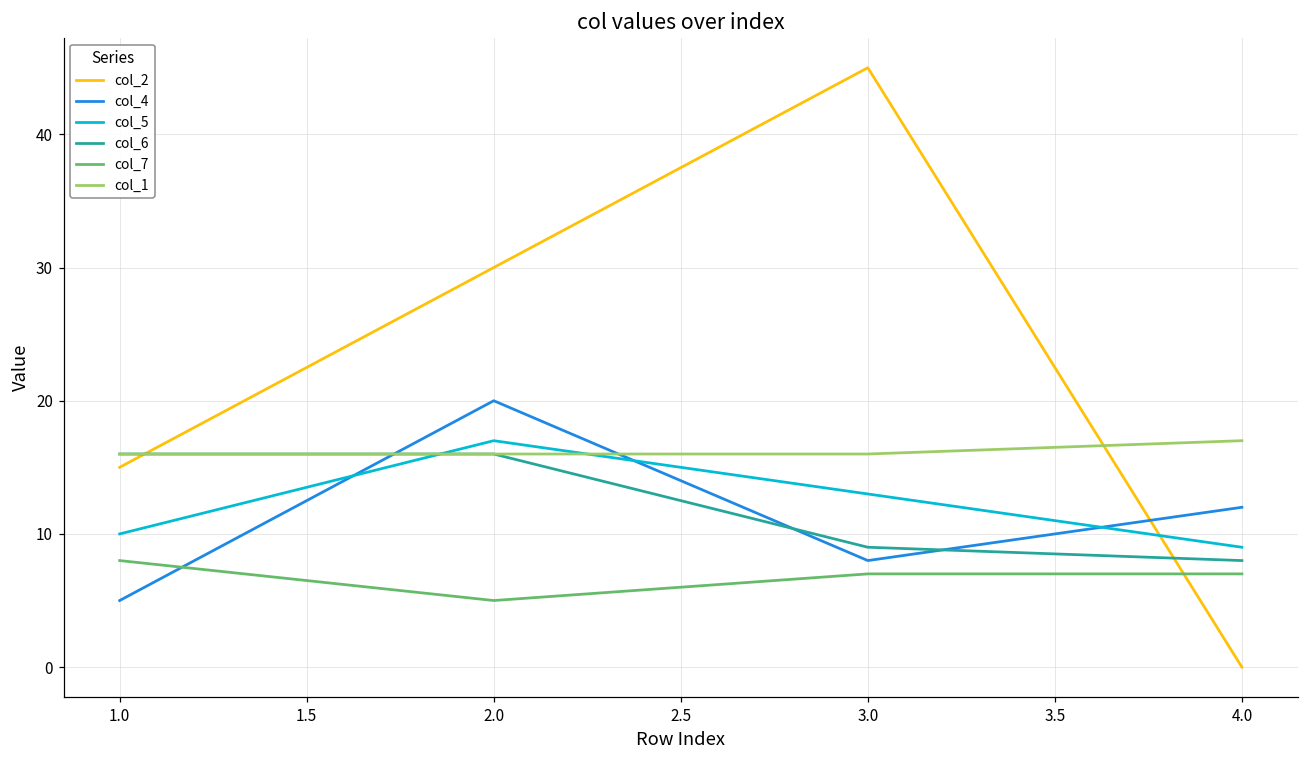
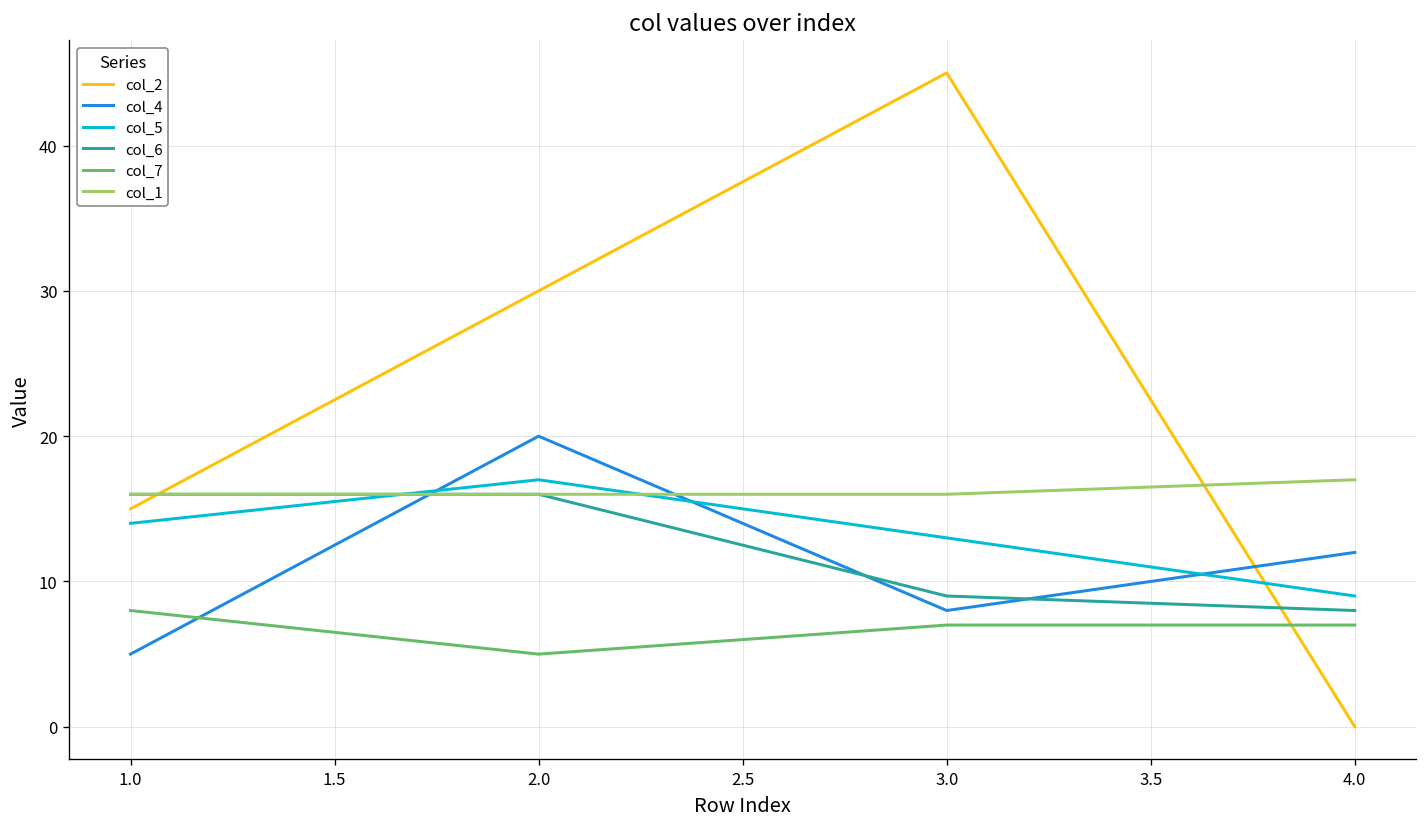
  {
    "col_2": {
      "1.0": 15,
      "2.0": 30,
      "3.0": 45,
      "4.0": 0
    },
    "col_4": {
      "1.0": 5,
      "2.0": 20,
      "3.0": 8,
      "4.0": 12
    },
    "col_5": {
-     "1.0": 10,
+     "1.0": 14,
      "2.0": 17,
      "3.0": 13,
      "4.0": 9
    },
    "col_6": {
      "3.0": 9,
      "4.0": 8
    }
  }
